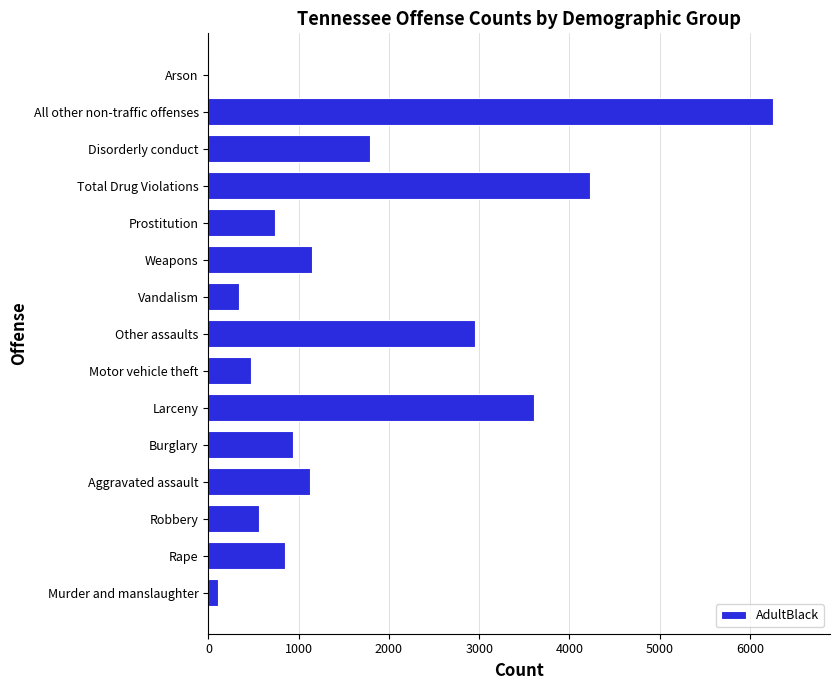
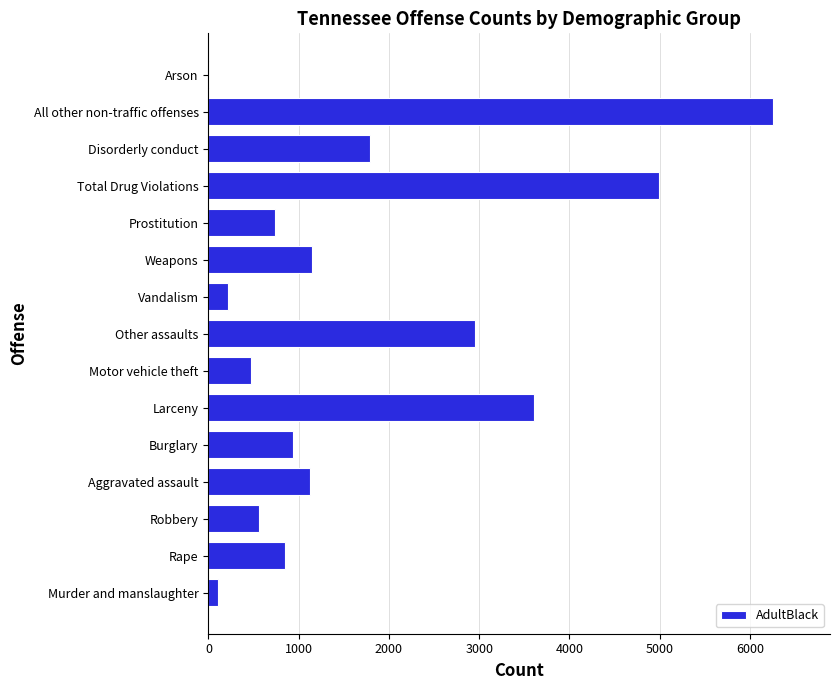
  {
    "All other non-traffic offenses": 6300,
    "Disorderly conduct": 1800,
-   "Total Drug Violations": 4200,
+   "Total Drug Violations": 5000,
    "Prostitution": 700,
    "Weapons": 1100,
-   "Vandalism": 300,
+   "Vandalism": 200,
    "Other assaults": 3000,
    "Motor vehicle theft": 500,
    "Larceny": 3600,
    "Burglary": 900,
    "Aggravated assault": 1100,
    "Robbery": 600,
    "Rape": 800,
    "Murder and manslaughter": 100
  }
